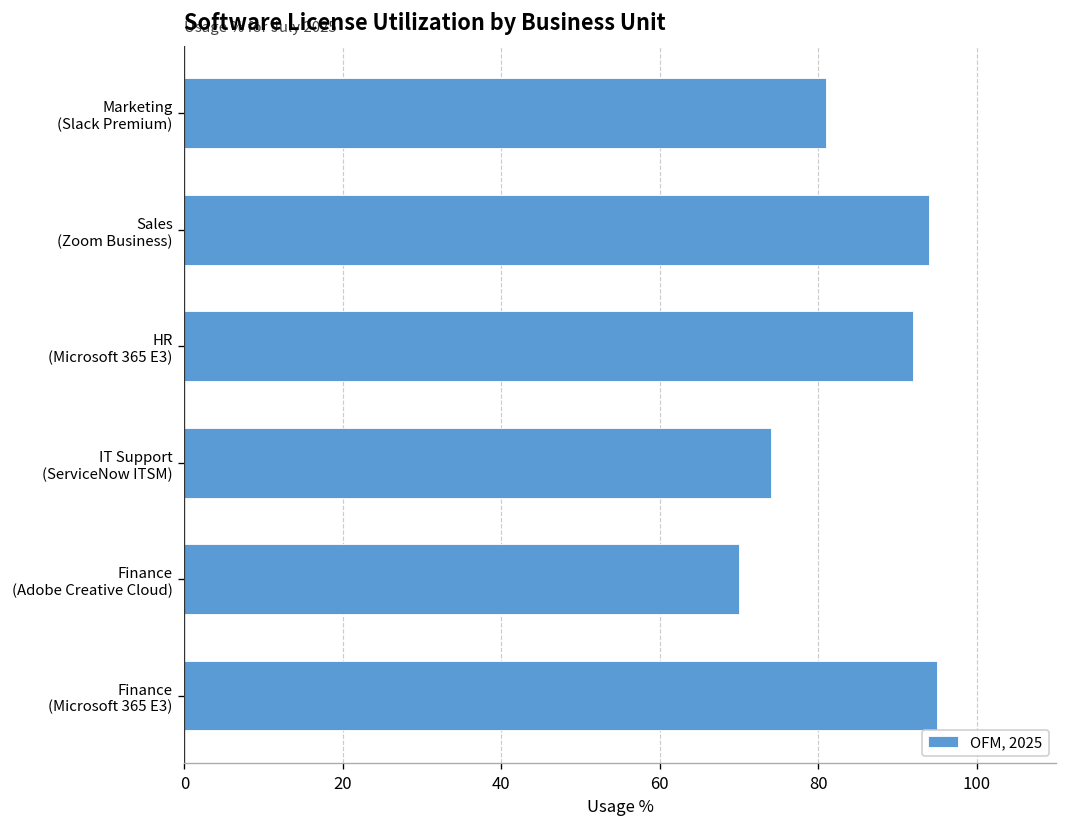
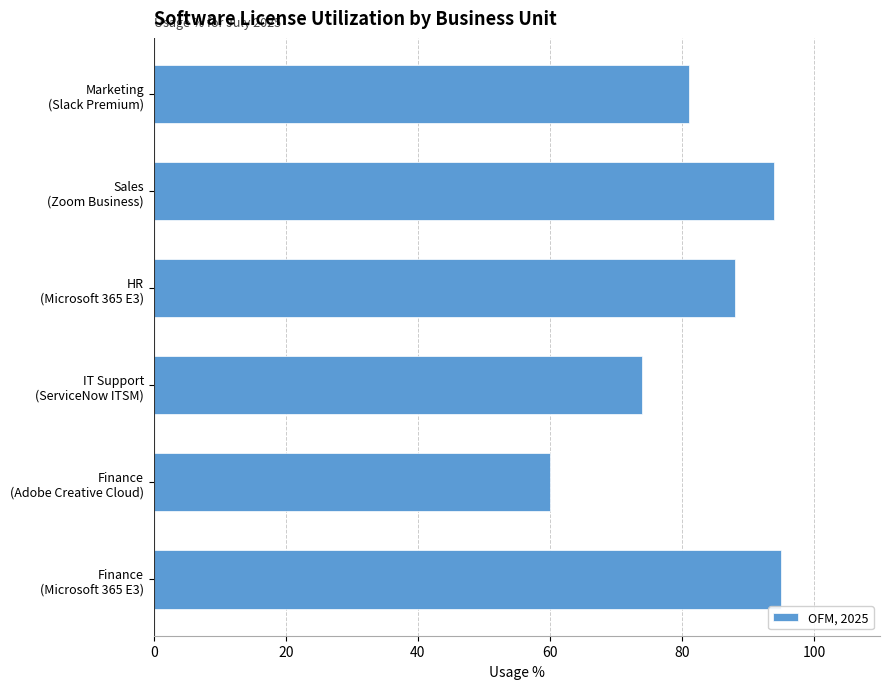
  {
    "Marketing (Slack Premium)": 81,
    "Sales (Zoom Business)": 94,
-   "HR (Microsoft 365 E3)": 92,
+   "HR (Microsoft 365 E3)": 88,
    "IT Support (ServiceNow ITSM)": 74,
-   "Finance (Adobe Creative Cloud)": 70,
+   "Finance (Adobe Creative Cloud)": 60,
    "Finance (Microsoft 365 E3)": 95
  }
